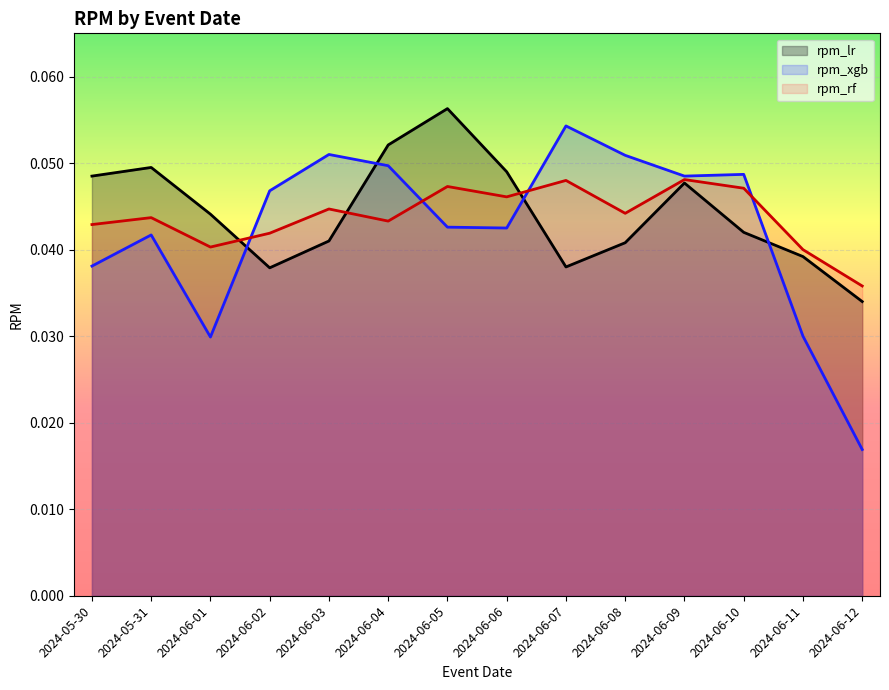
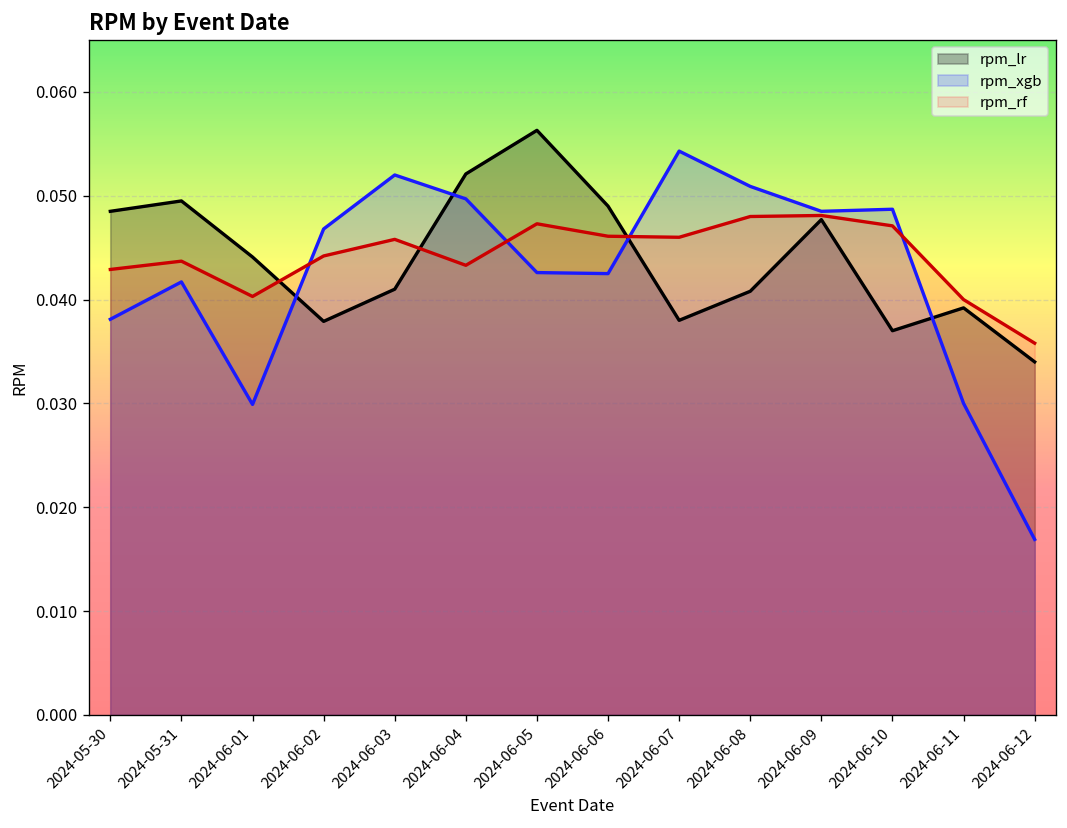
  {
    "rpm_lr": {
      "2024-05-30": 0.049,
      "2024-05-31": 0.050,
      "2024-06-01": 0.044,
      "2024-06-02": 0.038,
      "2024-06-03": 0.041,
      "2024-06-04": 0.052,
      "2024-06-05": 0.056,
      "2024-06-06": 0.049,
      "2024-06-07": 0.038,
      "2024-06-08": 0.041,
      "2024-06-09": 0.048,
-     "2024-06-10": 0.042,
+     "2024-06-10": 0.037,
      "2024-06-11": 0.039,
      "2024-06-12": 0.034
    },
    "rpm_xgb": {
      "2024-05-30": 0.038,
      "2024-05-31": 0.042,
      "2024-06-01": 0.030,
      "2024-06-02": 0.047,
-     "2024-06-03": 0.051,
+     "2024-06-03": 0.052,
      "2024-06-04": 0.050,
      "2024-06-05": 0.043,
      "2024-06-06": 0.043,
      "2024-06-07": 0.054,
      "2024-06-08": 0.051,
      "2024-06-09": 0.049,
      "2024-06-10": 0.049,
      "2024-06-11": 0.030,
      "2024-06-12": 0.017
    },
    "rpm_rf": {
      "2024-05-30": 0.043,
      "2024-05-31": 0.044,
      "2024-06-01": 0.040,
-     "2024-06-02": 0.042,
-     "2024-06-03": 0.045,
+     "2024-06-02": 0.044,
+     "2024-06-03": 0.046,
      "2024-06-04": 0.043,
      "2024-06-05": 0.047,
      "2024-06-06": 0.046,
-     "2024-06-07": 0.048,
-     "2024-06-08": 0.044,
+     "2024-06-07": 0.046,
+     "2024-06-08": 0.048,
      "2024-06-09": 0.048,
      "2024-06-10": 0.047,
      "2024-06-11": 0.040,
      "2024-06-12": 0.036
    }
  }
